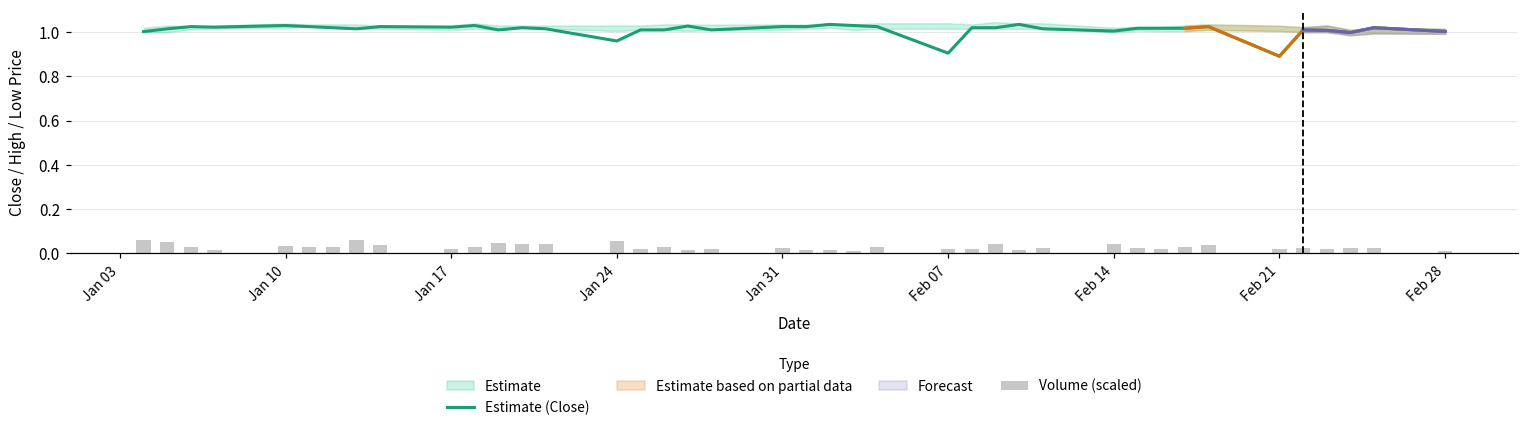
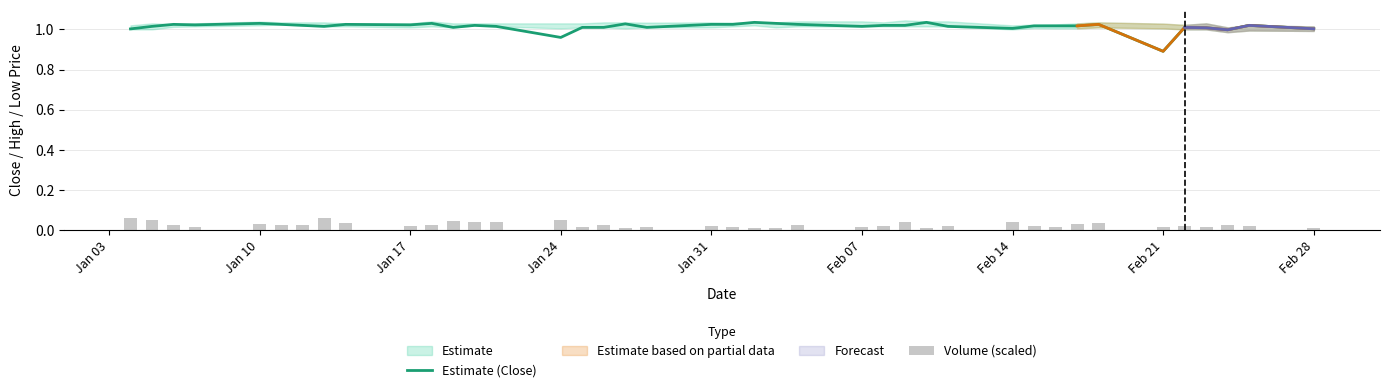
  {
    "Estimate (Close)": {
      "Jan 24": 0.96,
-     "Feb 07": 0.91,
+     "Feb 07": 1.02,
      "Feb 14": 1.01
    }
  }
